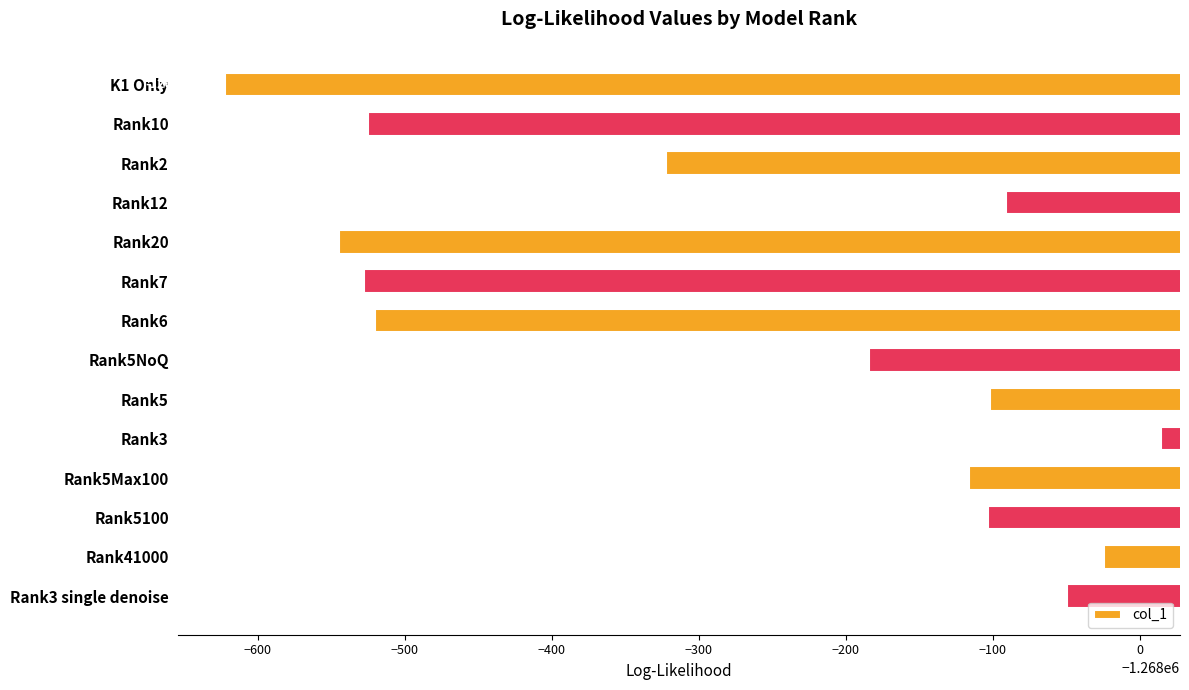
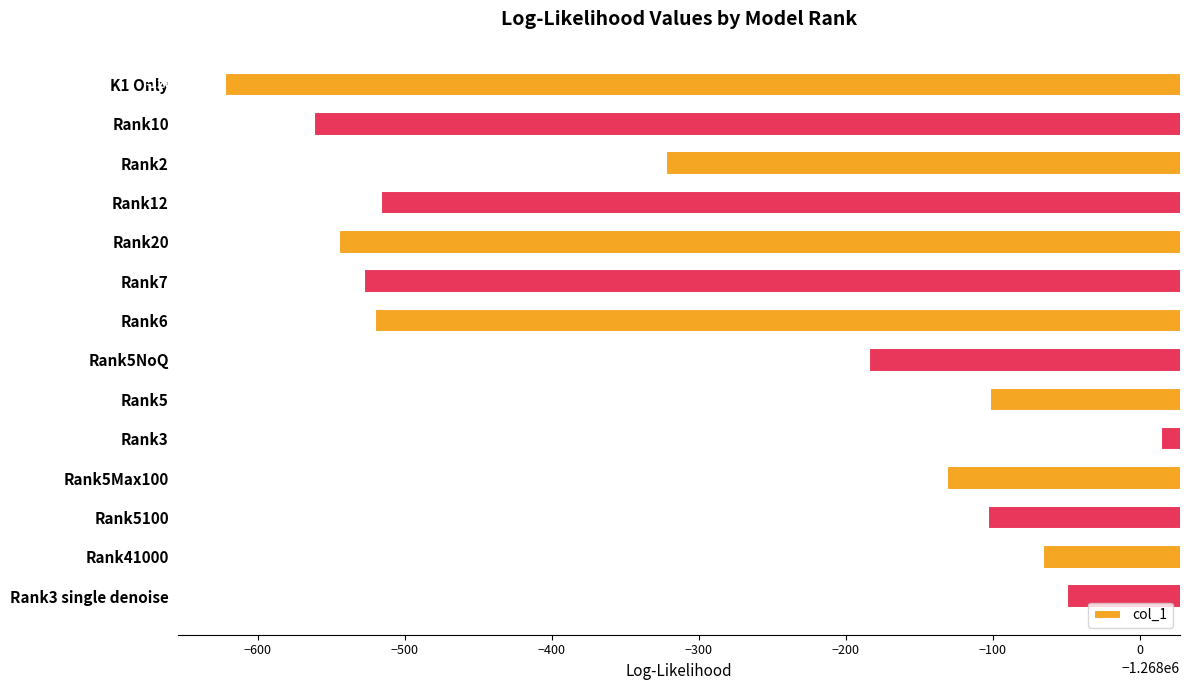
  {
    "K1 Only": -1268622,
-   "Rank10": -1268525,
+   "Rank10": -1268562,
    "Rank2": -1268322,
-   "Rank12": -1268091,
+   "Rank12": -1268516,
    "Rank20": -1268545,
    "Rank7": -1268528,
    "Rank6": -1268520,
    "Rank5NoQ": -1268184,
    "Rank5": -1268102,
    "Rank3": -1267986,
-   "Rank5Max100": -1268116,
+   "Rank5Max100": -1268132,
    "Rank5100": -1268103,
-   "Rank41000": -1268025,
+   "Rank41000": -1268066,
    "Rank3 single denoise": -1268050
  }
